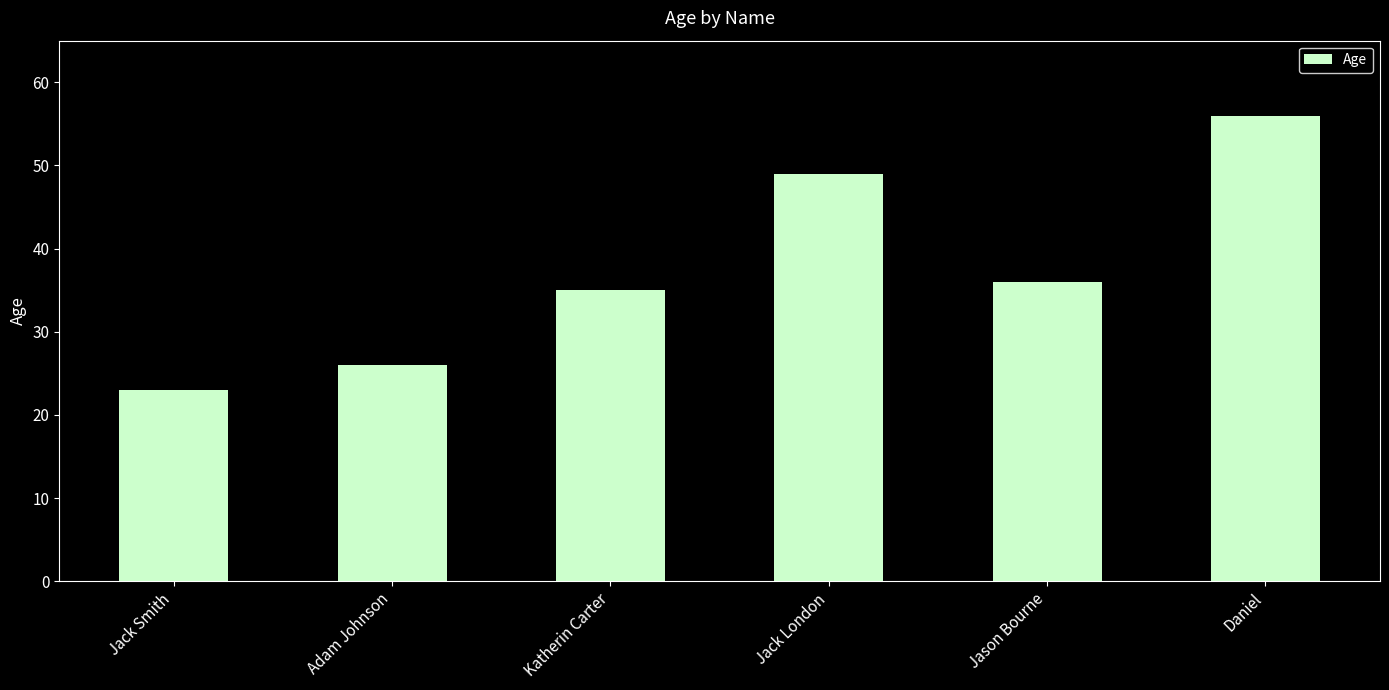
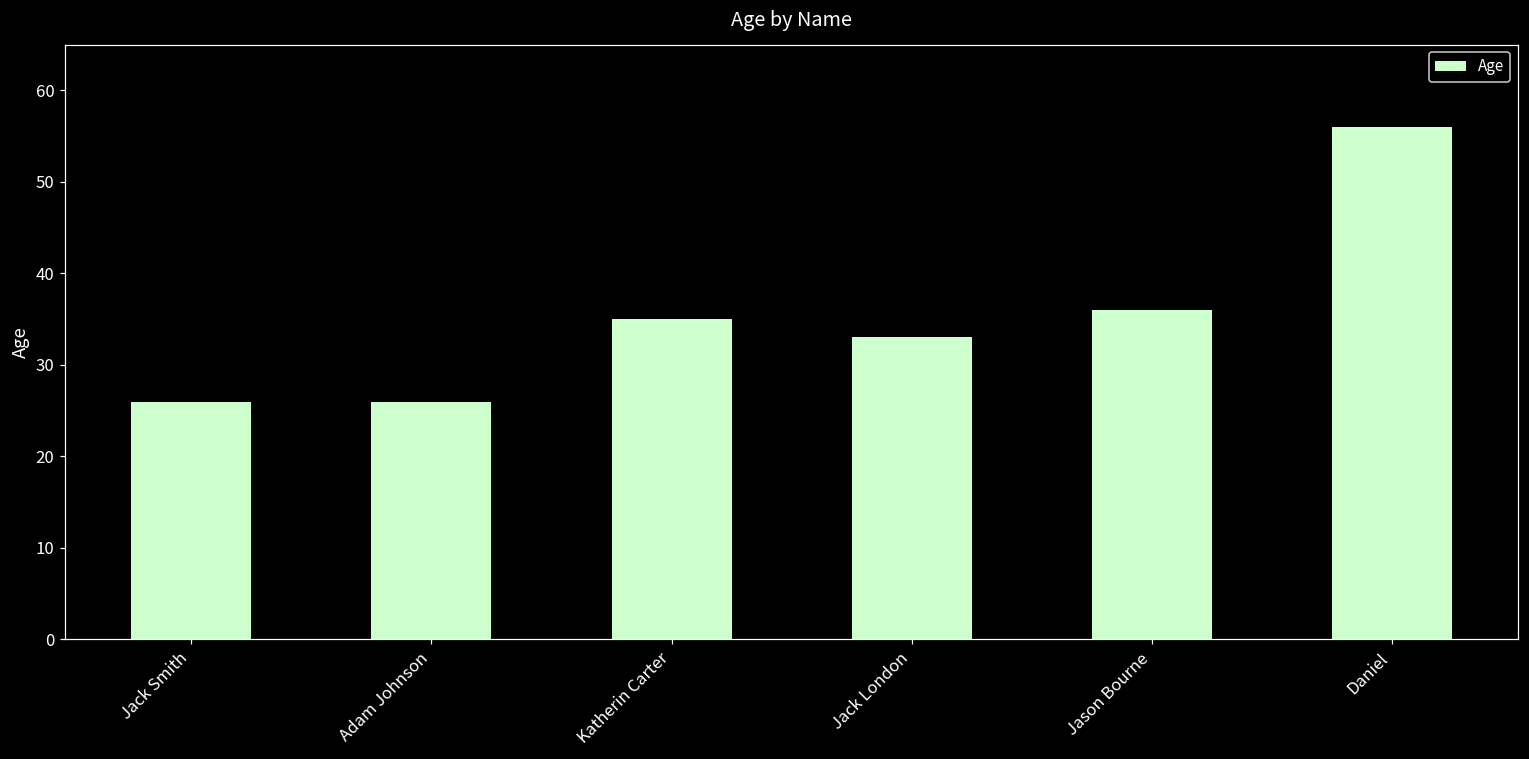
  {
-   "Jack Smith": 23,
+   "Jack Smith": 26,
    "Adam Johnson": 26,
    "Katherin Carter": 35,
-   "Jack London": 49,
+   "Jack London": 33,
    "Jason Bourne": 36,
    "Daniel": 56
  }
